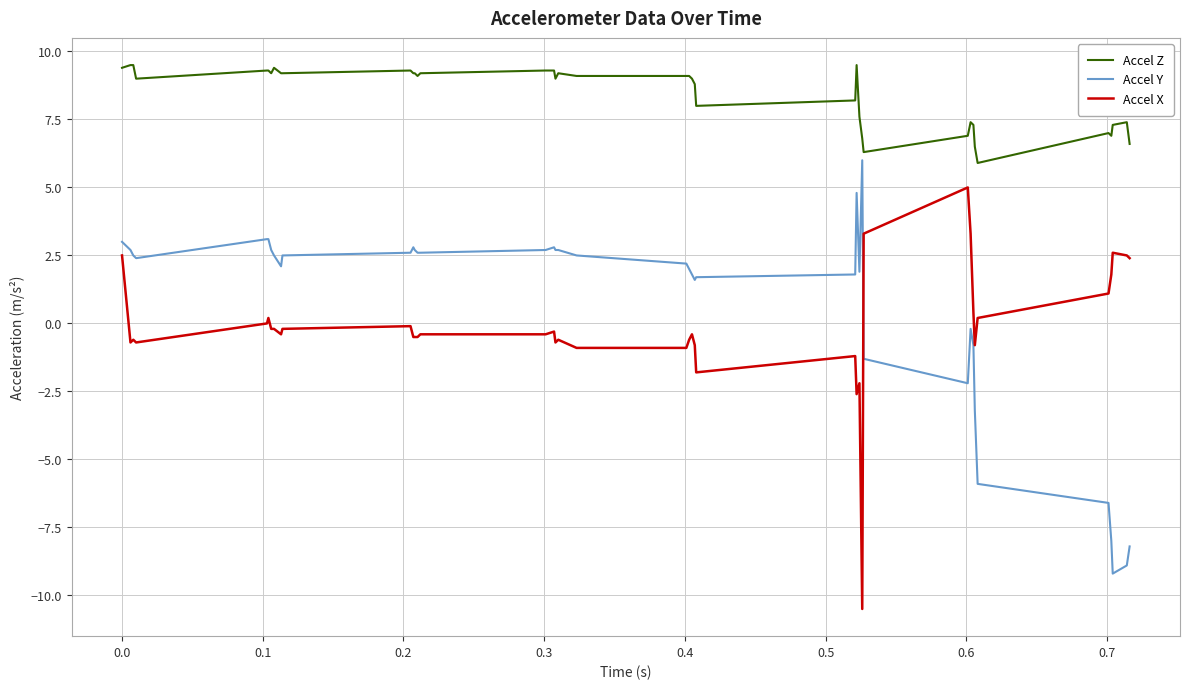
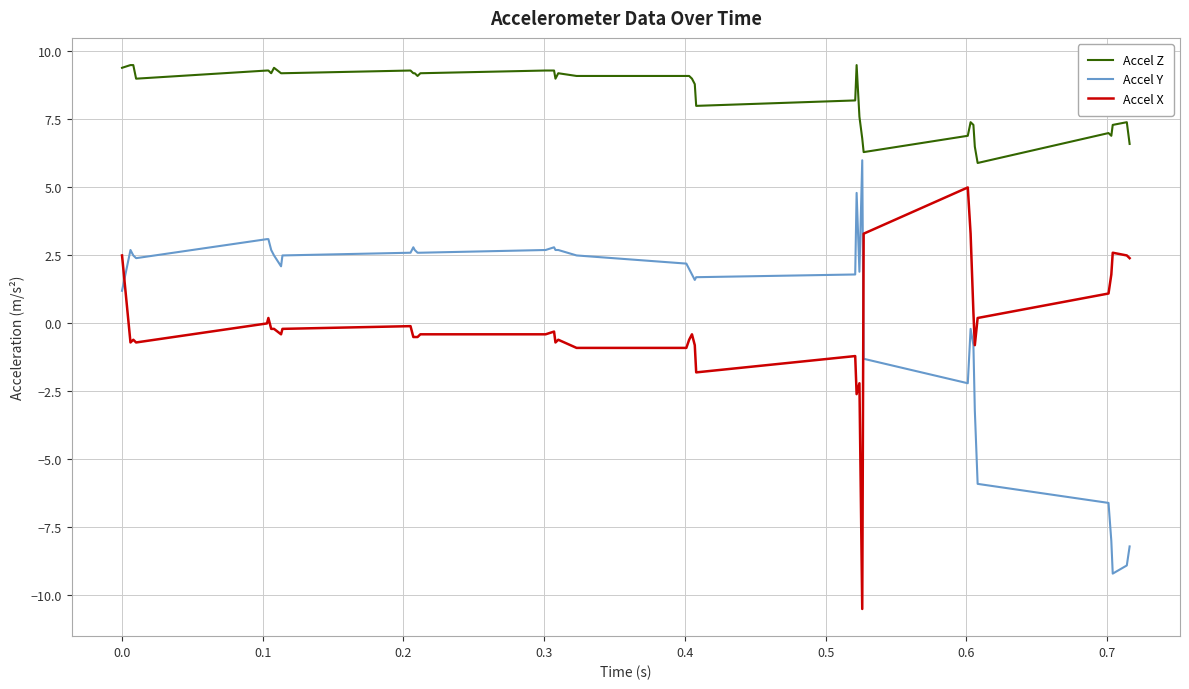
  {
    "Accel Z": {
      "0.0": 9.4
    },
    "Accel Y": {
-     "0.0": 3.0
+     "0.0": 1.2
    },
    "Accel X": {
      "0.0": 2.5
    }
  }
